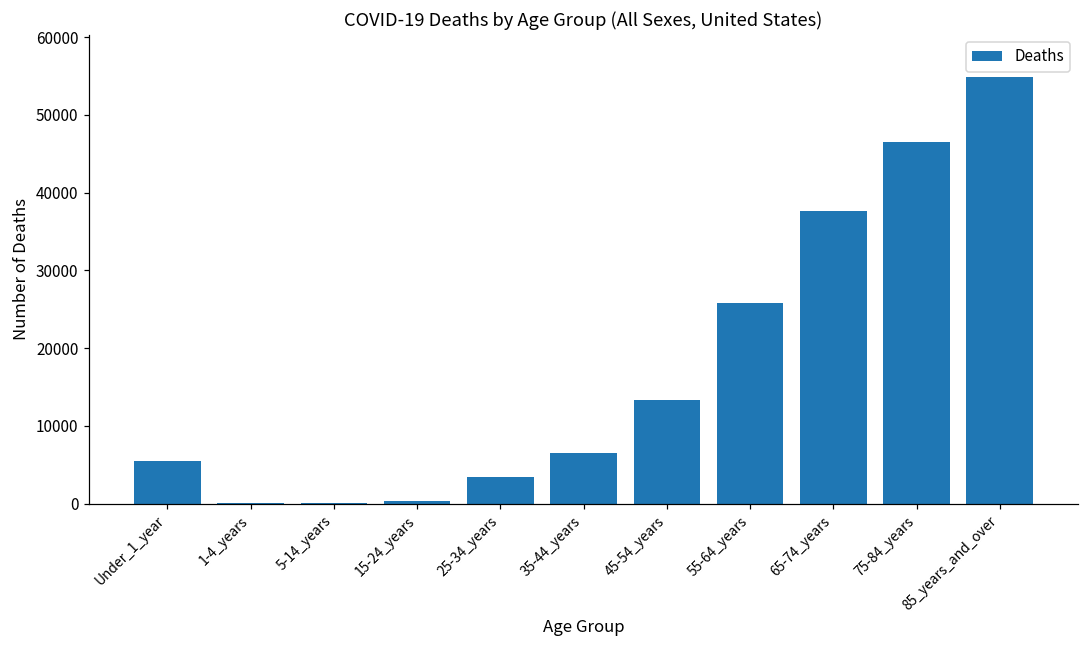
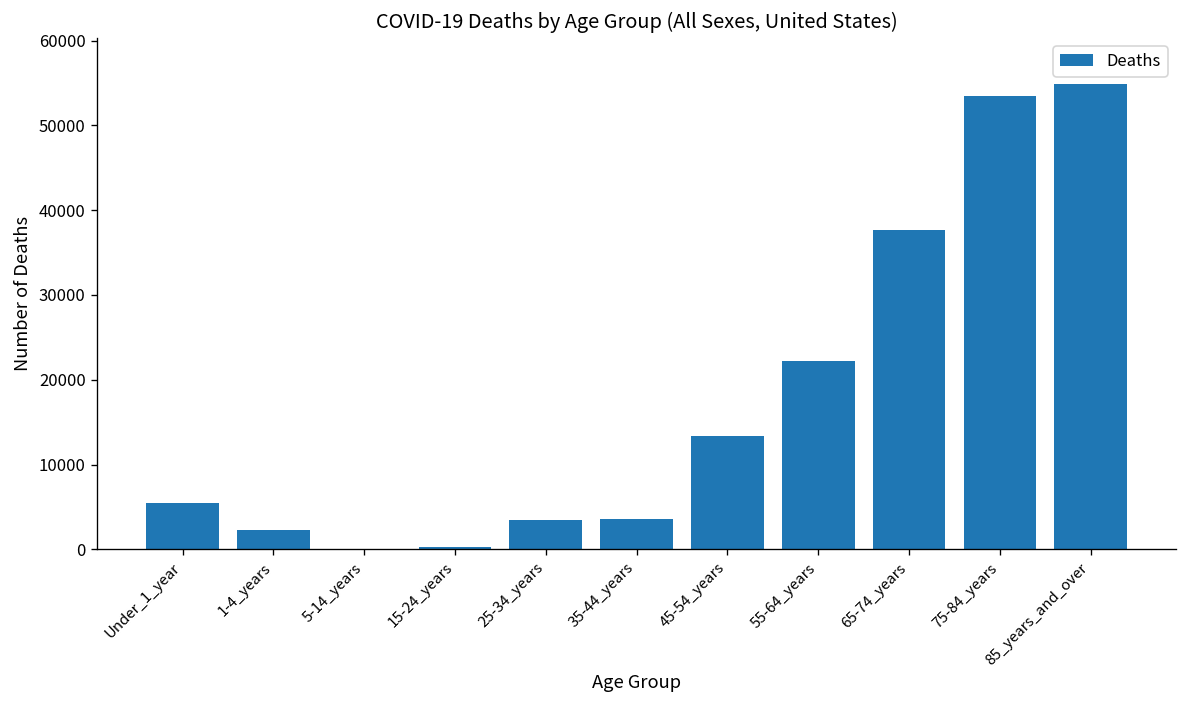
  {
    "Under_1_year": 6000,
-   "1-4_years": 0,
+   "1-4_years": 2000,
    "25-34_years": 3000,
-   "35-44_years": 6000,
+   "35-44_years": 4000,
    "45-54_years": 13000,
-   "55-64_years": 26000,
+   "55-64_years": 22000,
    "65-74_years": 38000,
-   "75-84_years": 46000,
+   "75-84_years": 53000,
    "85_years_and_over": 55000
  }
